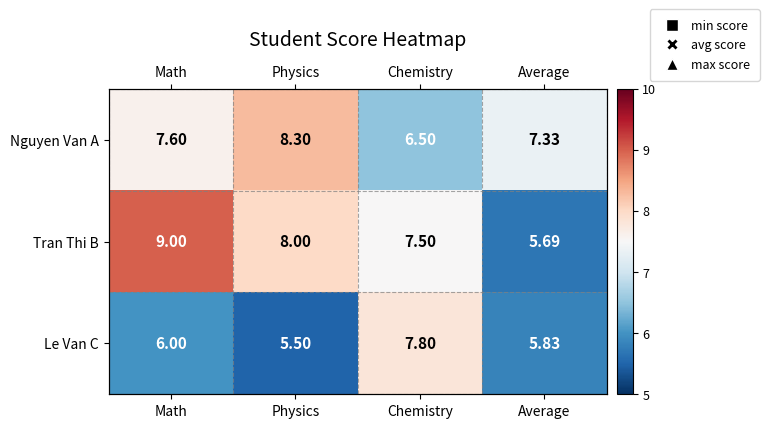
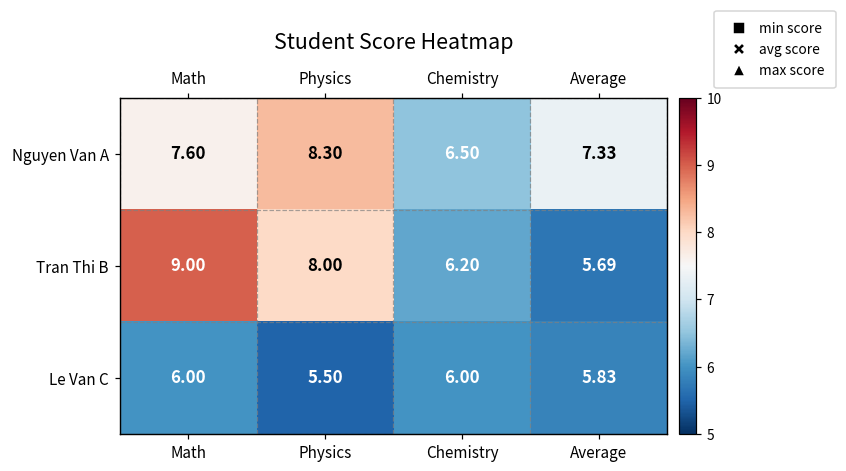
  {
    "Nguyen Van A": {
      "Math": 7.60,
      "Physics": 8.30,
      "Chemistry": 6.50,
      "Average": 7.33
    },
    "Tran Thi B": {
      "Math": 9.00,
      "Physics": 8.00,
-     "Chemistry": 7.50,
+     "Chemistry": 6.20,
      "Average": 5.69
    },
    "Le Van C": {
      "Math": 6.00,
      "Physics": 5.50,
-     "Chemistry": 7.80,
+     "Chemistry": 6.00,
      "Average": 5.83
    }
  }
